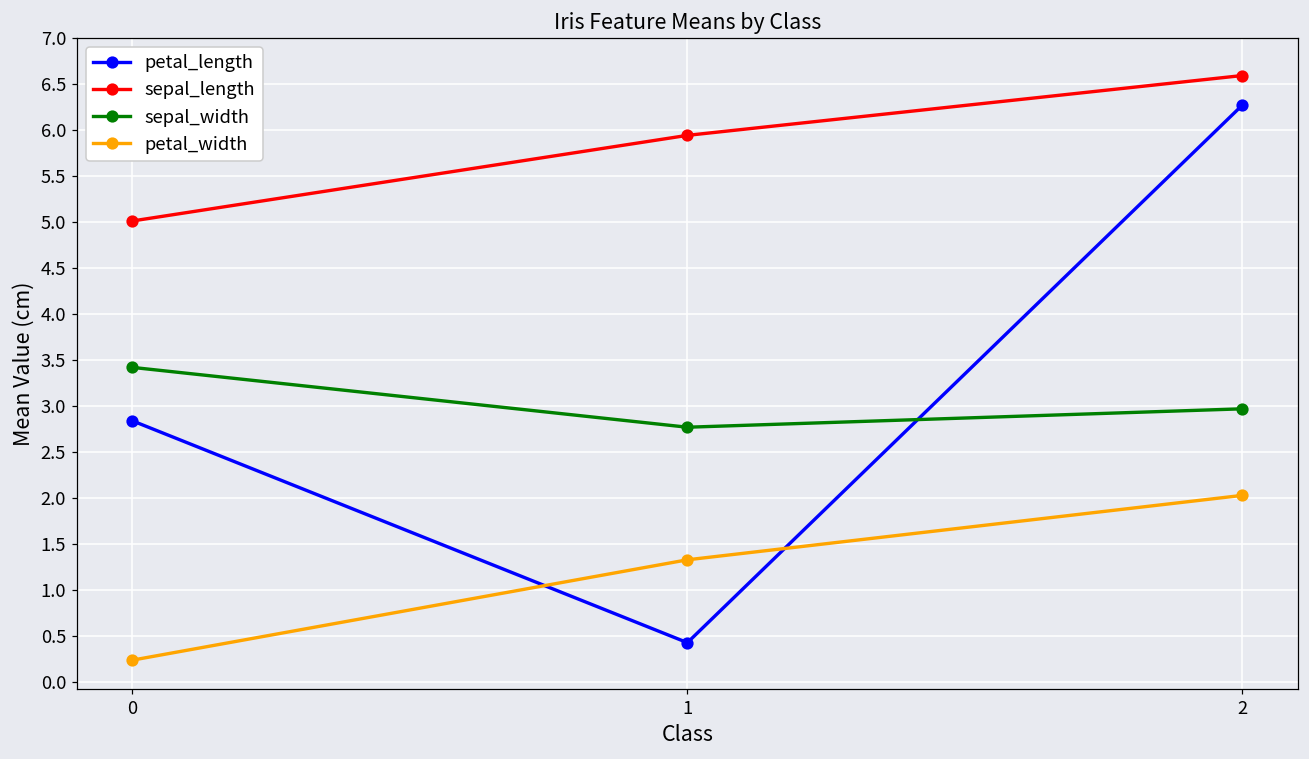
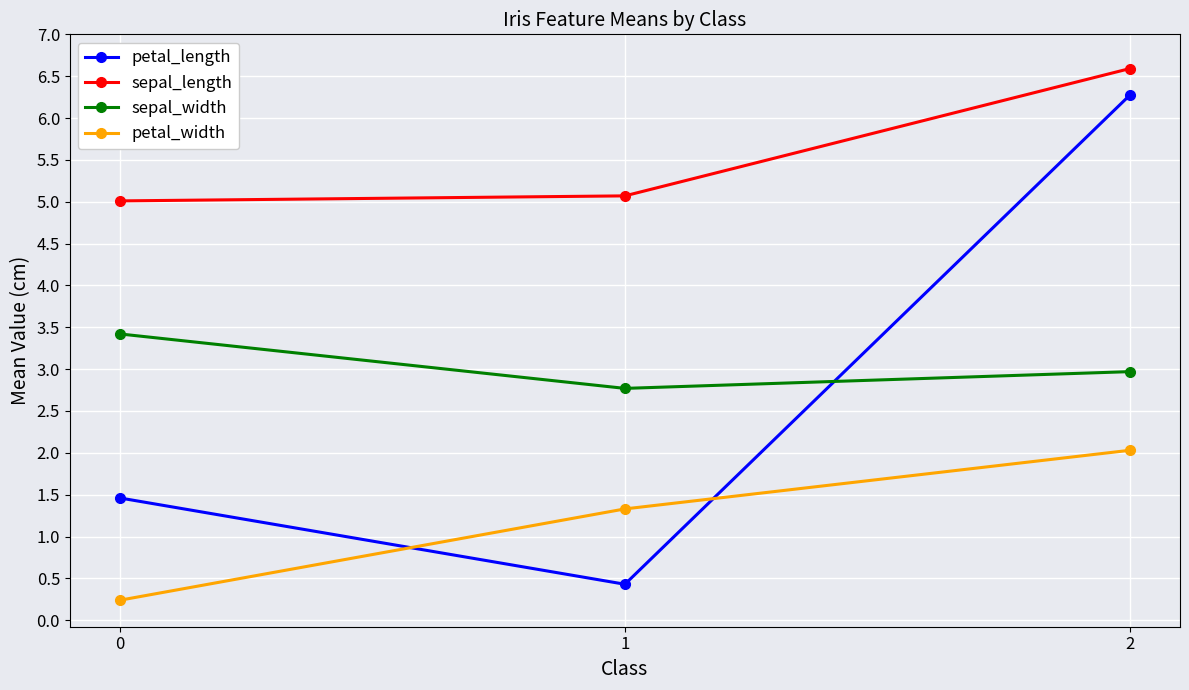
  {
    "petal_length": {
-     "0": 2.8,
+     "0": 1.5,
      "1": 0.4,
      "2": 6.3
    },
    "sepal_length": {
      "0": 5.0,
-     "1": 5.9,
+     "1": 5.1,
      "2": 6.6
    },
    "sepal_width": {
      "0": 3.4,
      "1": 2.8,
      "2": 3.0
    },
    "petal_width": {
      "0": 0.2,
      "1": 1.3,
      "2": 2.0
    }
  }
